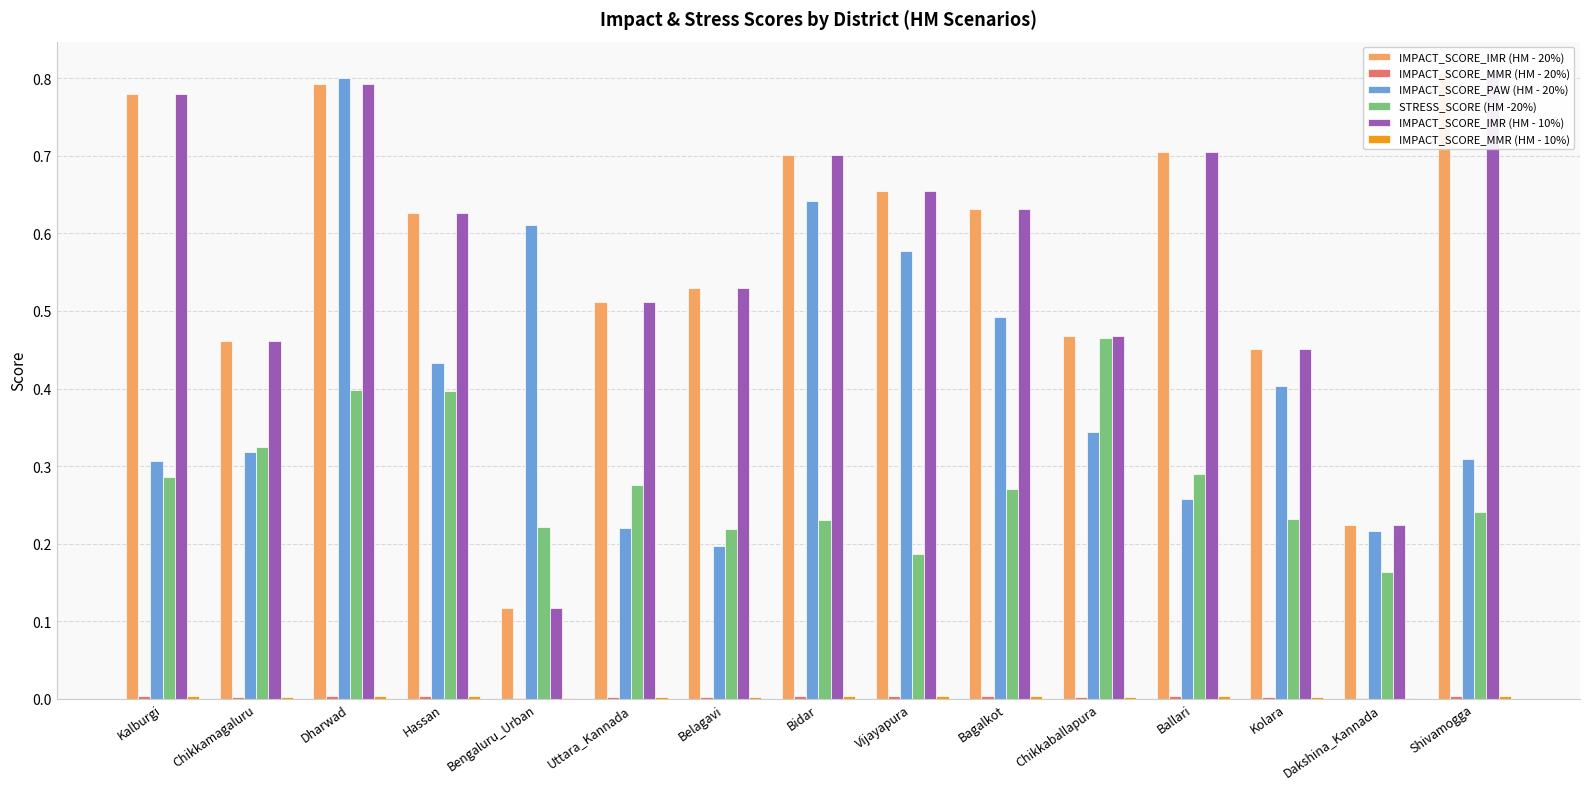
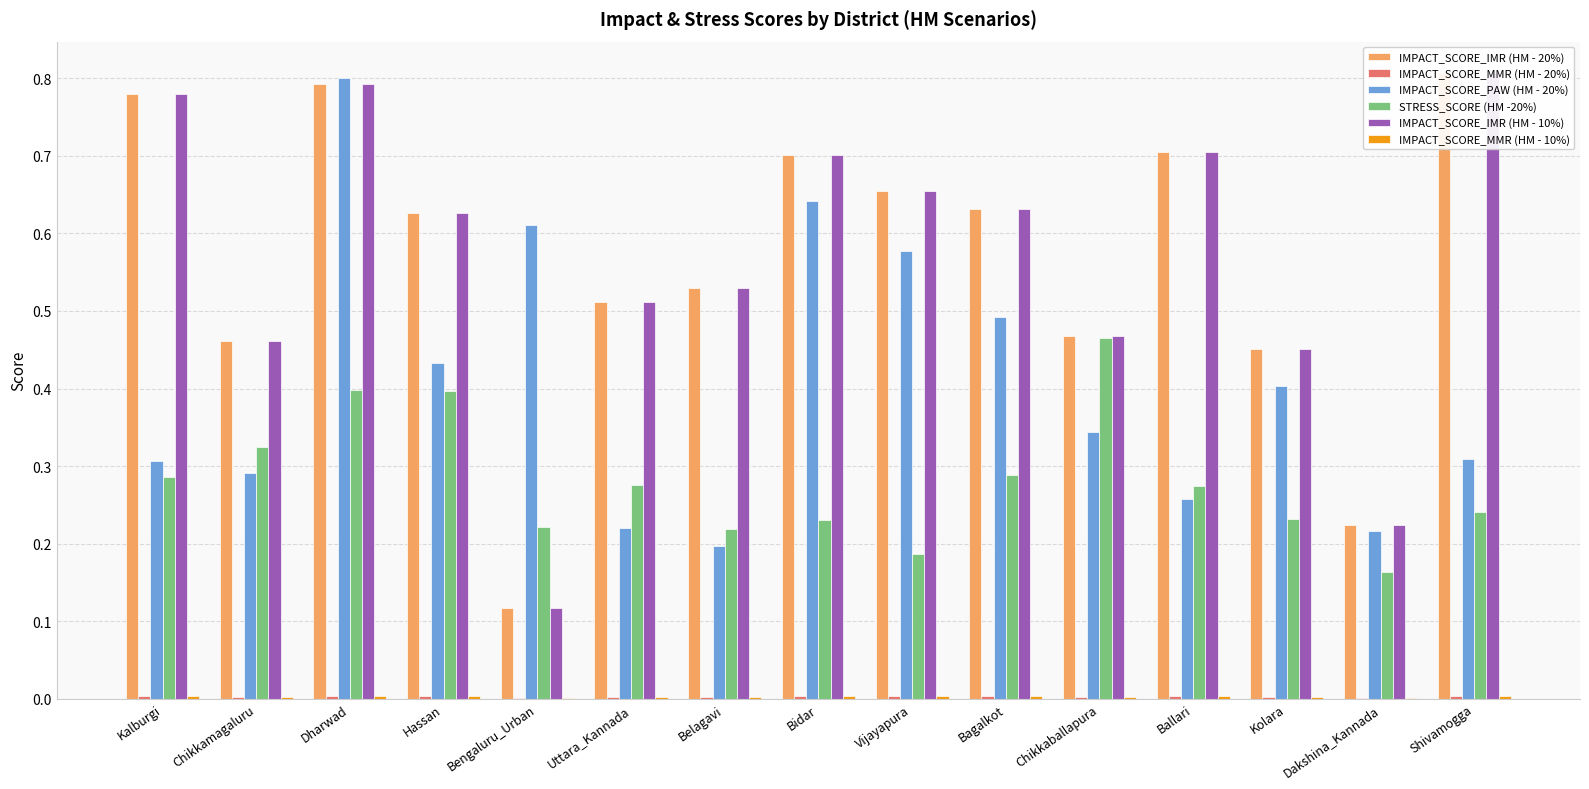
  {
    "IMPACT_SCORE_PAW (HM - 20%)": {
      "Kalburgi": 0.31,
-     "Chikkamagaluru": 0.32,
+     "Chikkamagaluru": 0.29,
      "Dharwad": 0.80,
      "Hassan": 0.43,
      "Bengaluru_Urban": 0.61,
      "Uttara_Kannada": 0.22,
      "Belagavi": 0.20,
      "Bidar": 0.64,
      "Vijayapura": 0.58,
      "Bagalkot": 0.49,
      "Chikkaballapura": 0.34,
      "Ballari": 0.26,
      "Kolara": 0.40,
      "Dakshina_Kannada": 0.22,
      "Shivamogga": 0.31
    },
    "STRESS_SCORE (HM -20%)": {
      "Kalburgi": 0.29,
      "Chikkamagaluru": 0.33,
      "Dharwad": 0.40,
      "Hassan": 0.40,
      "Bengaluru_Urban": 0.22,
      "Uttara_Kannada": 0.28,
      "Belagavi": 0.22,
      "Bidar": 0.23,
      "Vijayapura": 0.19,
-     "Bagalkot": 0.27,
+     "Bagalkot": 0.29,
      "Chikkaballapura": 0.47,
-     "Ballari": 0.29,
+     "Ballari": 0.27,
      "Kolara": 0.23,
      "Dakshina_Kannada": 0.16,
      "Shivamogga": 0.24
    },
    "IMPACT_SCORE_IMR (HM - 10%)": {
      "Kalburgi": 0.78,
      "Chikkamagaluru": 0.46,
      "Dharwad": 0.79,
      "Hassan": 0.63,
      "Bengaluru_Urban": 0.12,
      "Uttara_Kannada": 0.51,
      "Belagavi": 0.53,
      "Bidar": 0.70,
      "Vijayapura": 0.65,
      "Bagalkot": 0.63,
      "Chikkaballapura": 0.47,
      "Ballari": 0.71,
      "Kolara": 0.45,
      "Dakshina_Kannada": 0.22
    },
    "IMPACT_SCORE_MMR (HM - 10%)": {
      "Kalburgi": 0.00,
      "Dharwad": 0.00,
      "Shivamogga": 0.00
    }
  }
